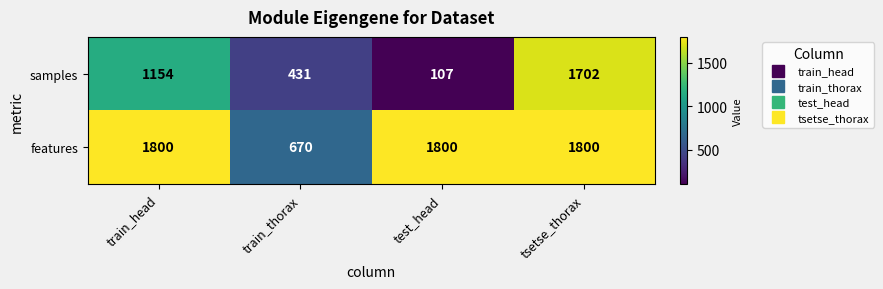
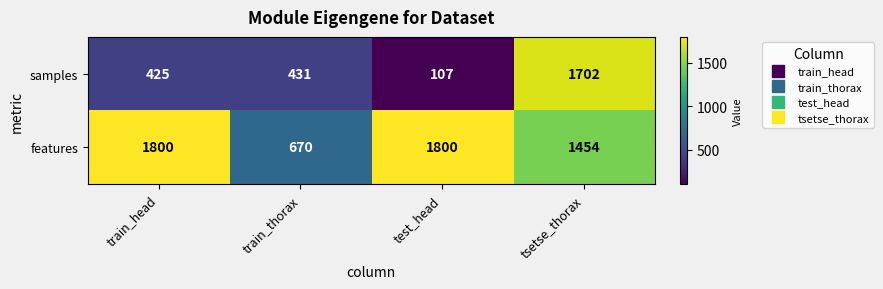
  {
    "samples": {
-     "train_head": 1154,
+     "train_head": 425,
      "train_thorax": 431,
      "test_head": 107,
      "tsetse_thorax": 1702
    },
    "features": {
      "train_head": 1800,
      "train_thorax": 670,
      "test_head": 1800,
-     "tsetse_thorax": 1800
+     "tsetse_thorax": 1454
    }
  }
